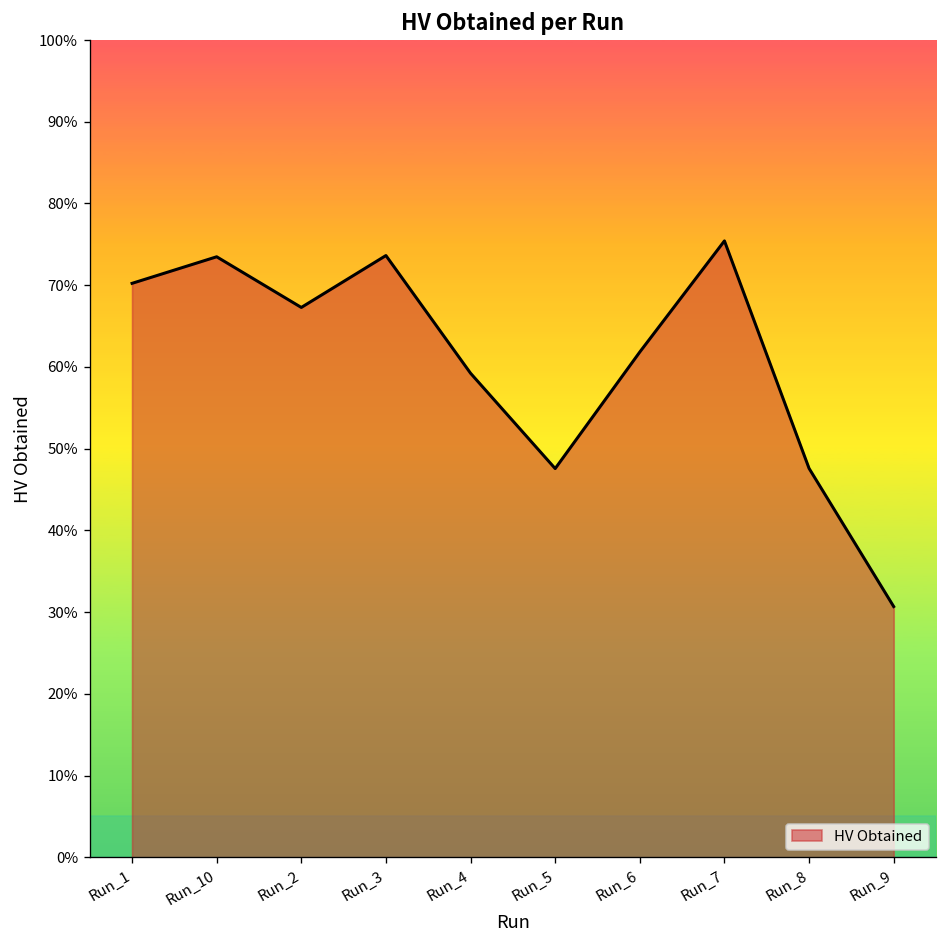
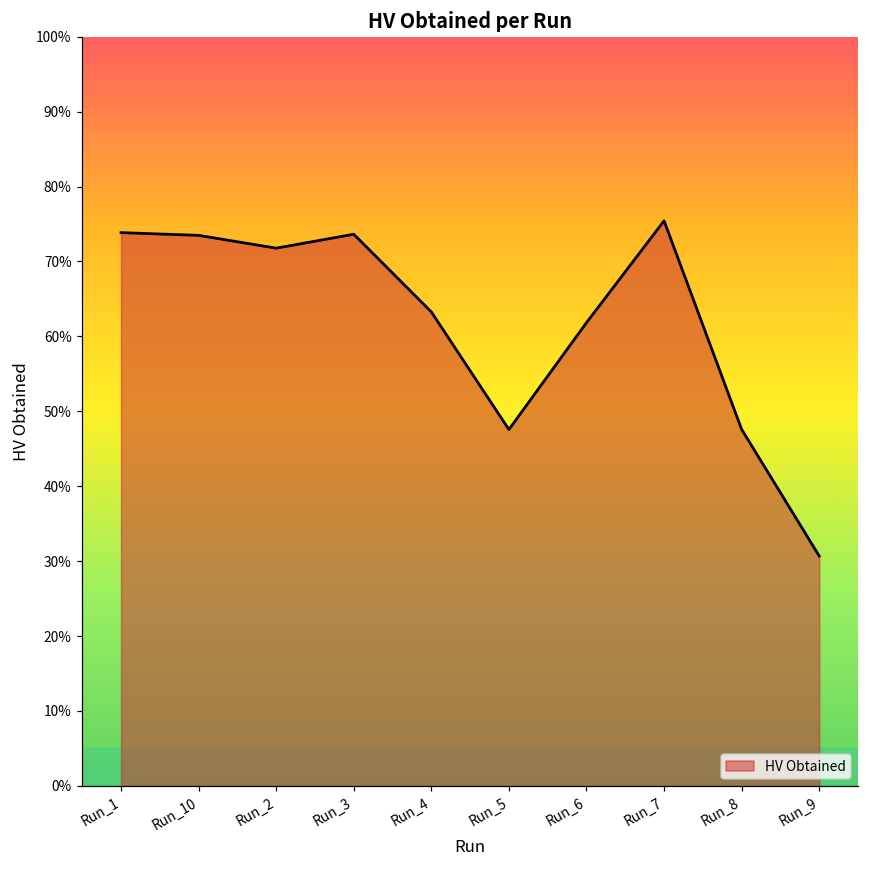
  {
-   "Run_1": "70%",
+   "Run_1": "74%",
    "Run_10": "73%",
-   "Run_2": "67%",
+   "Run_2": "72%",
    "Run_3": "74%",
-   "Run_4": "59%",
+   "Run_4": "63%",
    "Run_5": "48%",
    "Run_6": "62%",
    "Run_7": "75%",
    "Run_8": "48%",
    "Run_9": "31%"
  }
